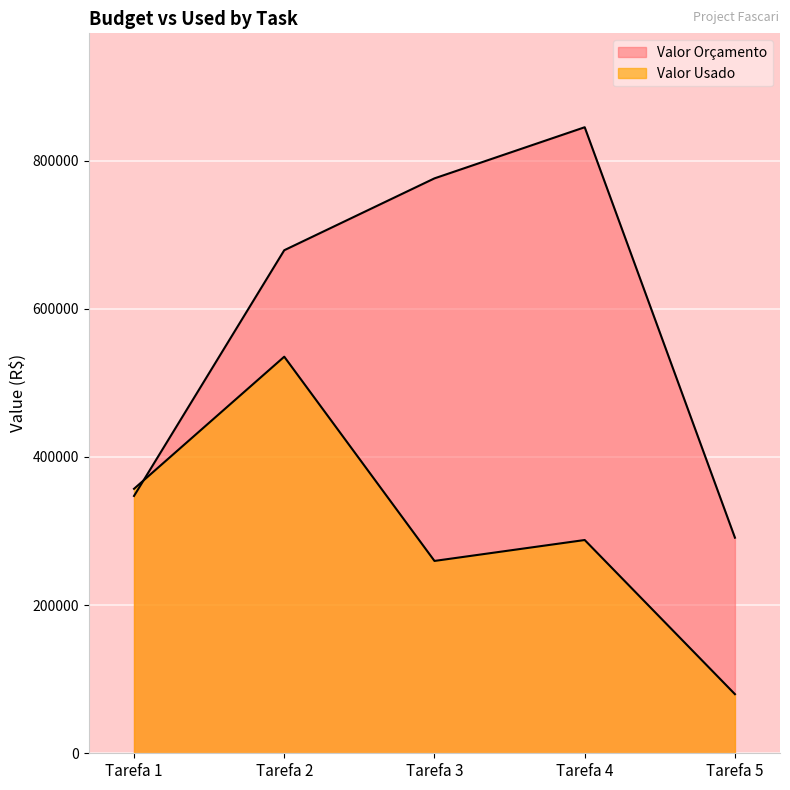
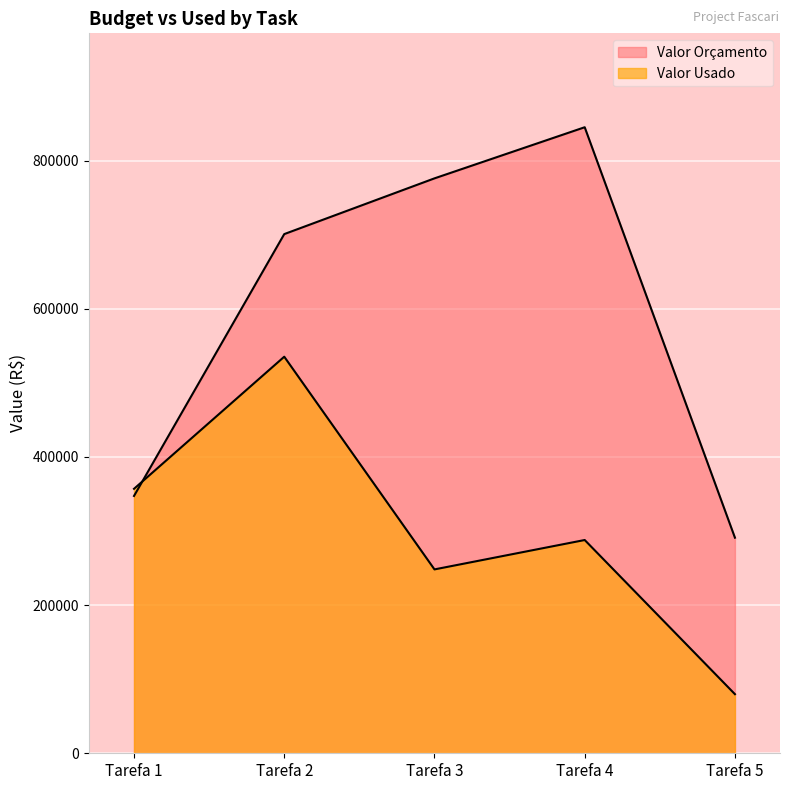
  {
    "Valor Orçamento": {
      "Tarefa 1": 350000,
-     "Tarefa 2": 680000,
+     "Tarefa 2": 700000,
      "Tarefa 3": 780000,
      "Tarefa 4": 850000,
      "Tarefa 5": 290000
    },
    "Valor Usado": {
      "Tarefa 1": 360000,
      "Tarefa 2": 540000,
-     "Tarefa 3": 260000,
+     "Tarefa 3": 250000,
      "Tarefa 4": 290000,
      "Tarefa 5": 80000
    }
  }
